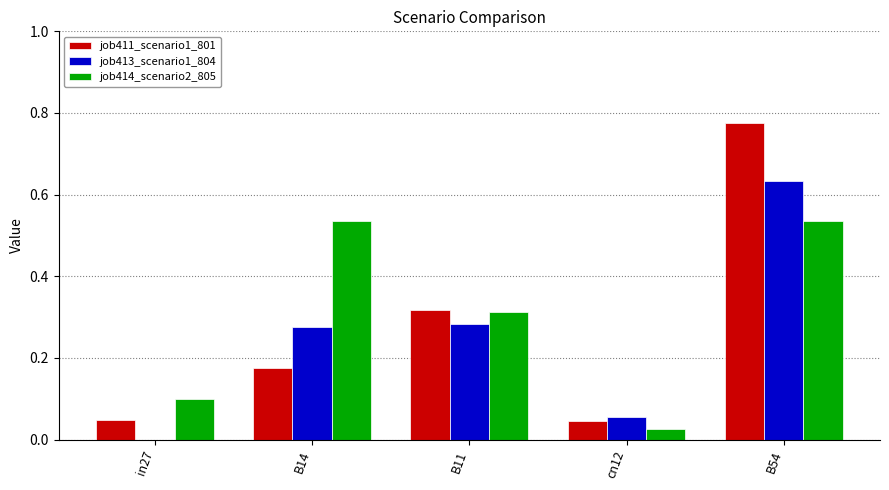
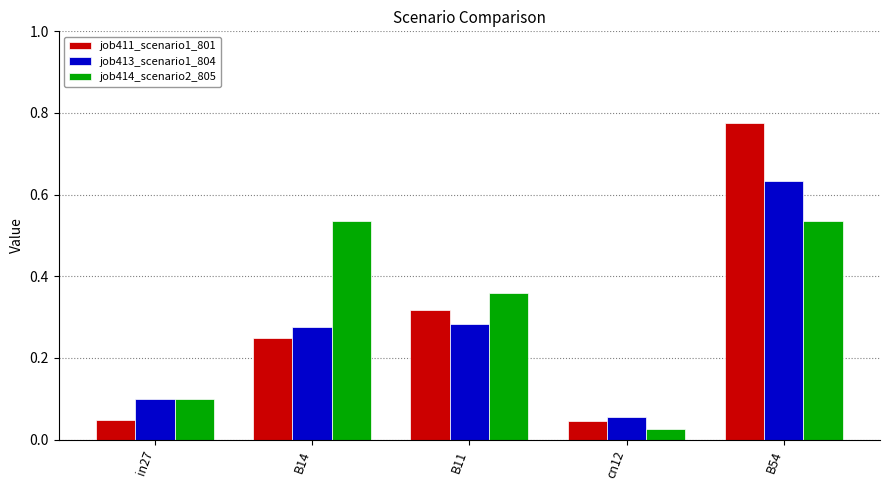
  {
    "job411_scenario1_801": {
      "in27": 0.05,
-     "B14": 0.18,
+     "B14": 0.25,
      "B11": 0.32,
      "cn12": 0.04,
      "B54": 0.78
    },
    "job413_scenario1_804": {
-     "in27": 0.0,
+     "in27": 0.1,
      "B14": 0.27,
      "B11": 0.28,
      "cn12": 0.06,
      "B54": 0.63
    },
    "job414_scenario2_805": {
      "in27": 0.10,
      "B14": 0.54,
-     "B11": 0.31,
+     "B11": 0.36,
      "cn12": 0.03,
      "B54": 0.54
    }
  }
